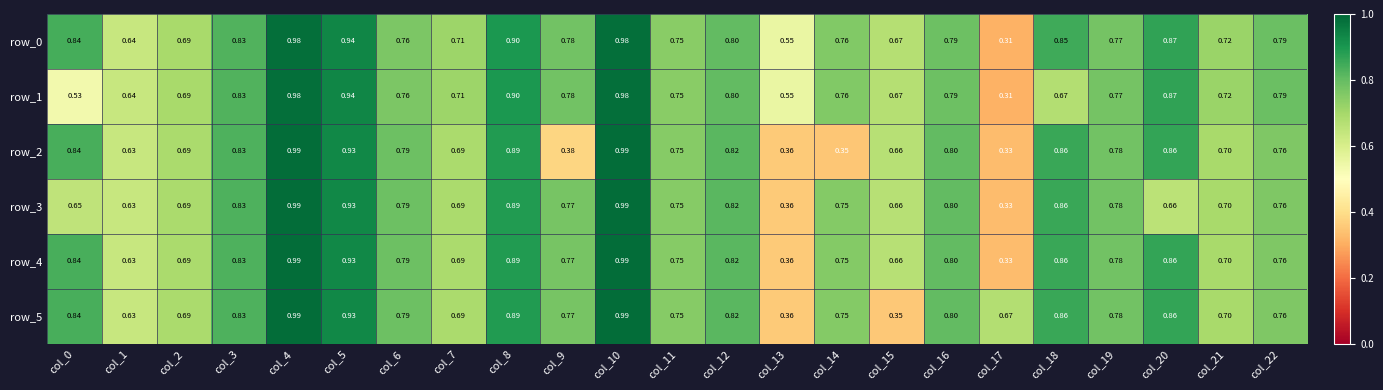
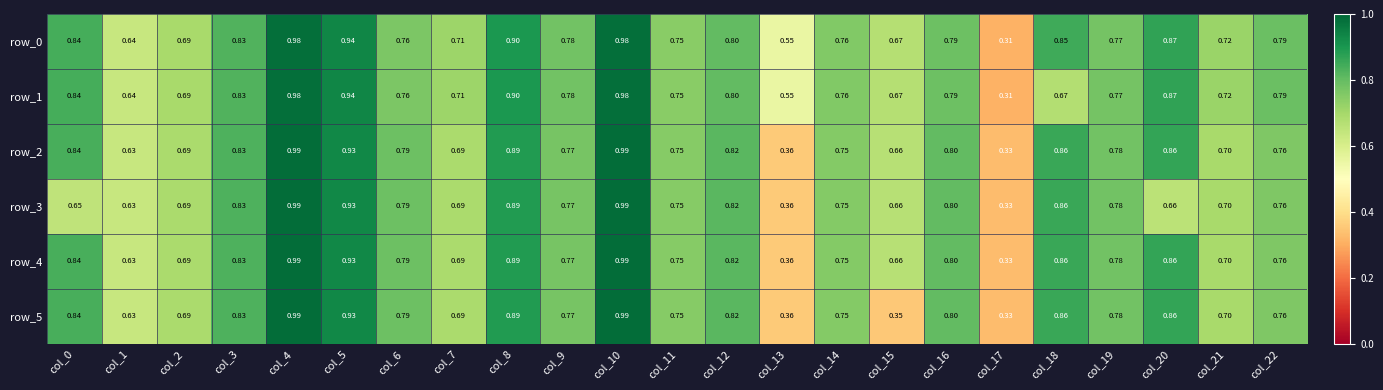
  {
    "row_0": {
      "col_0": 0.84,
      "col_1": 0.64,
      "col_2": 0.69,
      "col_3": 0.83,
      "col_4": 0.98,
      "col_5": 0.94,
      "col_6": 0.76,
      "col_7": 0.71,
      "col_8": 0.90,
      "col_9": 0.78,
      "col_10": 0.98,
      "col_11": 0.75,
      "col_12": 0.80,
      "col_13": 0.55,
      "col_14": 0.76,
      "col_15": 0.67,
      "col_16": 0.79,
      "col_17": 0.31,
      "col_18": 0.85,
      "col_19": 0.77,
      "col_20": 0.87,
      "col_21": 0.72,
      "col_22": 0.79
    },
    "row_1": {
-     "col_0": 0.53,
+     "col_0": 0.84,
      "col_1": 0.64,
      "col_2": 0.69,
      "col_3": 0.83,
      "col_4": 0.98,
      "col_5": 0.94,
      "col_6": 0.76,
      "col_7": 0.71,
      "col_8": 0.90,
      "col_9": 0.78,
      "col_10": 0.98,
      "col_11": 0.75,
      "col_12": 0.80,
      "col_13": 0.55,
      "col_14": 0.76,
      "col_15": 0.67,
      "col_16": 0.79,
      "col_17": 0.31,
      "col_18": 0.67,
      "col_19": 0.77,
      "col_20": 0.87,
      "col_21": 0.72,
      "col_22": 0.79
    },
    "row_2": {
      "col_0": 0.84,
      "col_1": 0.63,
      "col_2": 0.69,
      "col_3": 0.83,
      "col_4": 0.99,
      "col_5": 0.93,
      "col_6": 0.79,
      "col_7": 0.69,
      "col_8": 0.89,
-     "col_9": 0.38,
+     "col_9": 0.77,
      "col_10": 0.99,
      "col_11": 0.75,
      "col_12": 0.82,
      "col_13": 0.36,
-     "col_14": 0.35,
+     "col_14": 0.75,
      "col_15": 0.66,
      "col_16": 0.80,
      "col_17": 0.33,
      "col_18": 0.86,
      "col_19": 0.78,
      "col_20": 0.86,
      "col_21": 0.70,
      "col_22": 0.76
    },
    "row_3": {
      "col_0": 0.65,
      "col_1": 0.63,
      "col_2": 0.69,
      "col_3": 0.83,
      "col_4": 0.99,
      "col_5": 0.93,
      "col_6": 0.79,
      "col_7": 0.69,
      "col_8": 0.89,
      "col_9": 0.77,
      "col_10": 0.99,
      "col_11": 0.75,
      "col_12": 0.82,
      "col_13": 0.36,
      "col_14": 0.75,
      "col_15": 0.66,
      "col_16": 0.80,
      "col_17": 0.33,
      "col_18": 0.86,
      "col_19": 0.78,
      "col_20": 0.66,
      "col_21": 0.70,
      "col_22": 0.76
    },
    "row_4": {
      "col_0": 0.84,
      "col_1": 0.63,
      "col_2": 0.69,
      "col_3": 0.83,
      "col_4": 0.99,
      "col_5": 0.93,
      "col_6": 0.79,
      "col_7": 0.69,
      "col_8": 0.89,
      "col_9": 0.77,
      "col_10": 0.99,
      "col_11": 0.75,
      "col_12": 0.82,
      "col_13": 0.36,
      "col_14": 0.75,
      "col_15": 0.66,
      "col_16": 0.80,
      "col_17": 0.33,
      "col_18": 0.86,
      "col_19": 0.78,
      "col_20": 0.86,
      "col_21": 0.70,
      "col_22": 0.76
    },
    "row_5": {
      "col_0": 0.84,
      "col_1": 0.63,
      "col_2": 0.69,
      "col_3": 0.83,
      "col_4": 0.99,
      "col_5": 0.93,
      "col_6": 0.79,
      "col_7": 0.69,
      "col_8": 0.89,
      "col_9": 0.77,
      "col_10": 0.99,
      "col_11": 0.75,
      "col_12": 0.82,
      "col_13": 0.36,
      "col_14": 0.75,
      "col_15": 0.35,
      "col_16": 0.80,
-     "col_17": 0.67,
+     "col_17": 0.33,
      "col_18": 0.86,
      "col_19": 0.78,
      "col_20": 0.86,
      "col_21": 0.70,
      "col_22": 0.76
    }
  }
